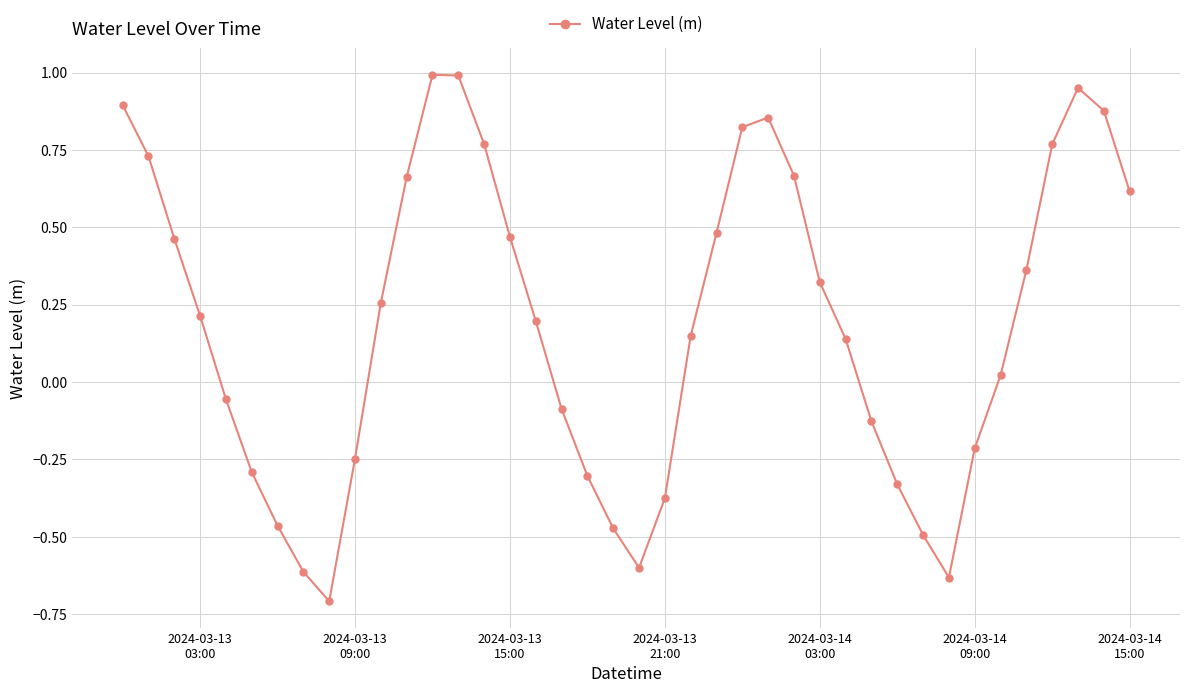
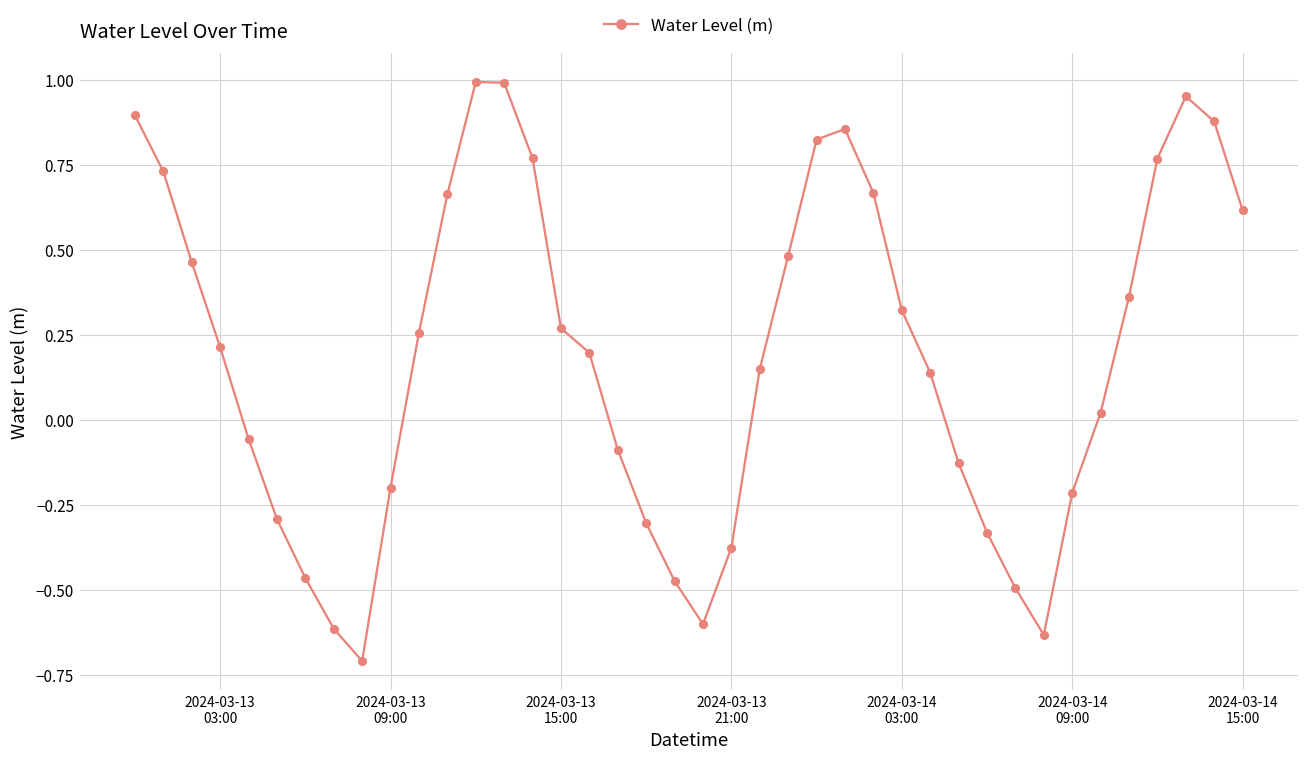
  {
    "2024-03-13 03:00": 0.21,
-   "2024-03-13 09:00": -0.25,
-   "2024-03-13 15:00": 0.47,
+   "2024-03-13 09:00": -0.20,
+   "2024-03-13 15:00": 0.27,
    "2024-03-13 21:00": -0.38,
    "2024-03-14 03:00": 0.32,
    "2024-03-14 09:00": -0.21,
    "2024-03-14 15:00": 0.62
  }
